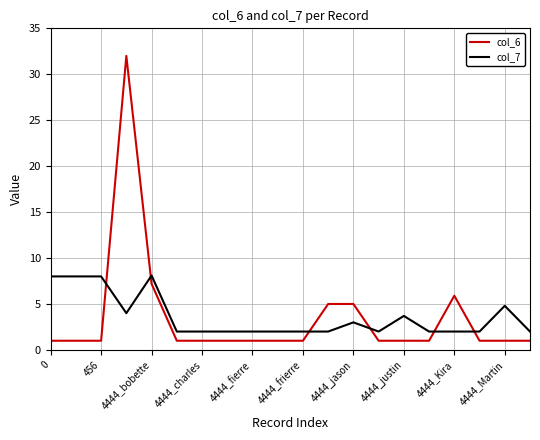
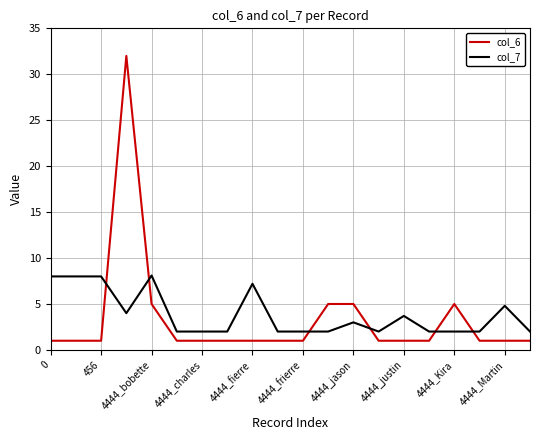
  {
    "col_6": {
      "0": 1,
      "456": 1,
-     "4444_bobette": 7,
+     "4444_bobette": 5,
      "4444_charles": 1,
      "4444_fierre": 1,
      "4444_frierre": 1,
      "4444_jason": 5,
      "4444_justin": 1,
-     "4444_Kira": 6,
+     "4444_Kira": 5,
      "4444_Martin": 1
    },
    "col_7": {
      "0": 8,
      "456": 8,
      "4444_bobette": 8,
      "4444_charles": 2,
-     "4444_fierre": 2,
+     "4444_fierre": 7,
      "4444_frierre": 2,
      "4444_jason": 3,
      "4444_justin": 4,
      "4444_Kira": 2,
      "4444_Martin": 5
    }
  }
